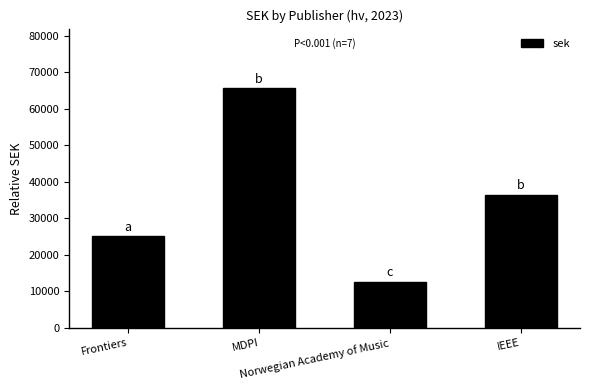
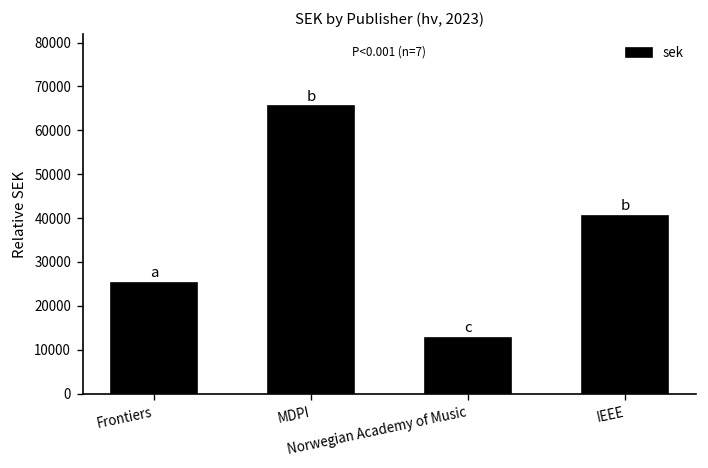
  {
    "Frontiers": 25000,
    "MDPI": 66000,
    "Norwegian Academy of Music": 13000,
-   "IEEE": 36000
+   "IEEE": 41000
  }
